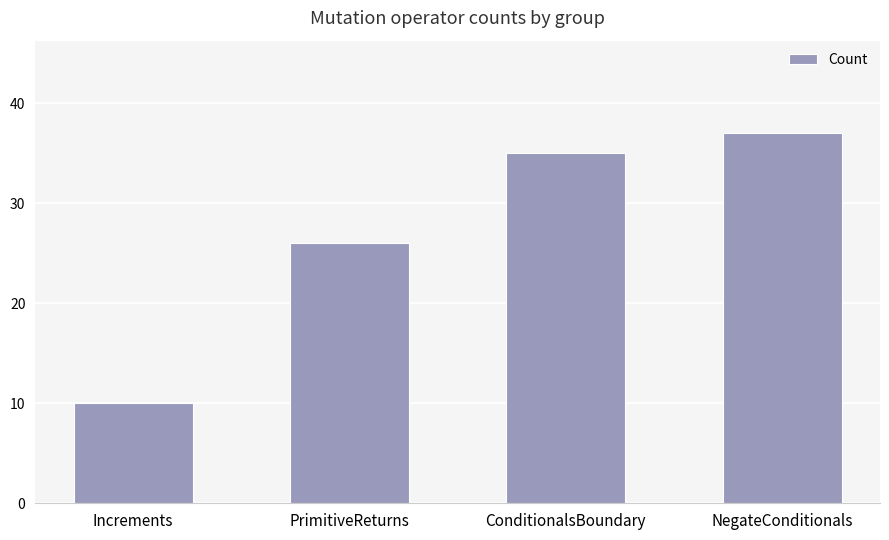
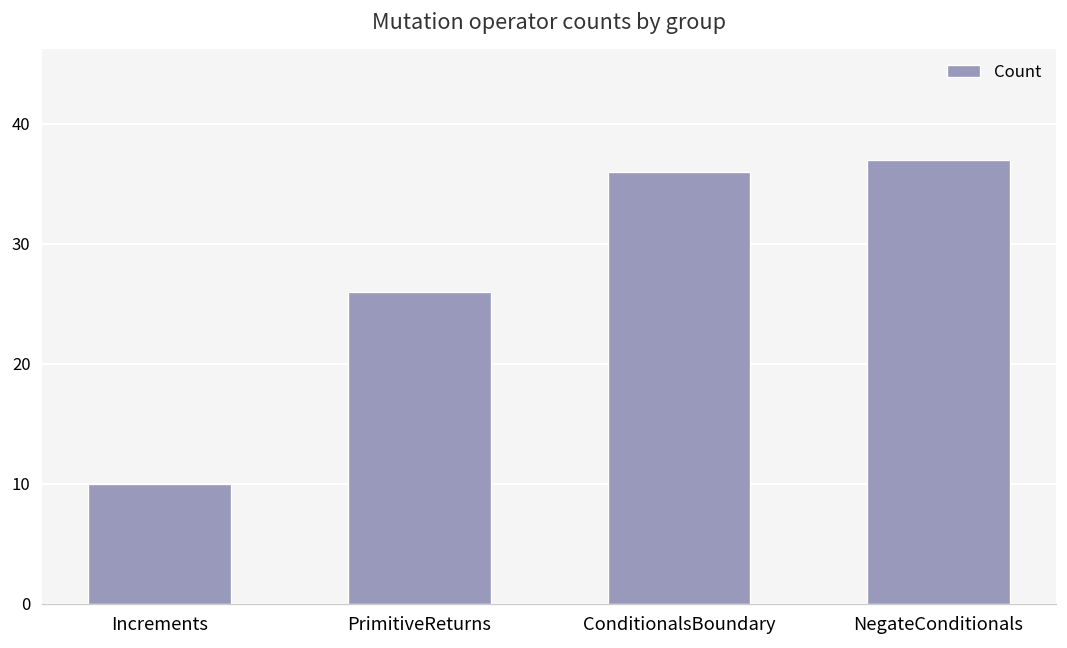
  {
    "Increments": 10,
    "PrimitiveReturns": 26,
-   "ConditionalsBoundary": 35,
+   "ConditionalsBoundary": 36,
    "NegateConditionals": 37
  }
